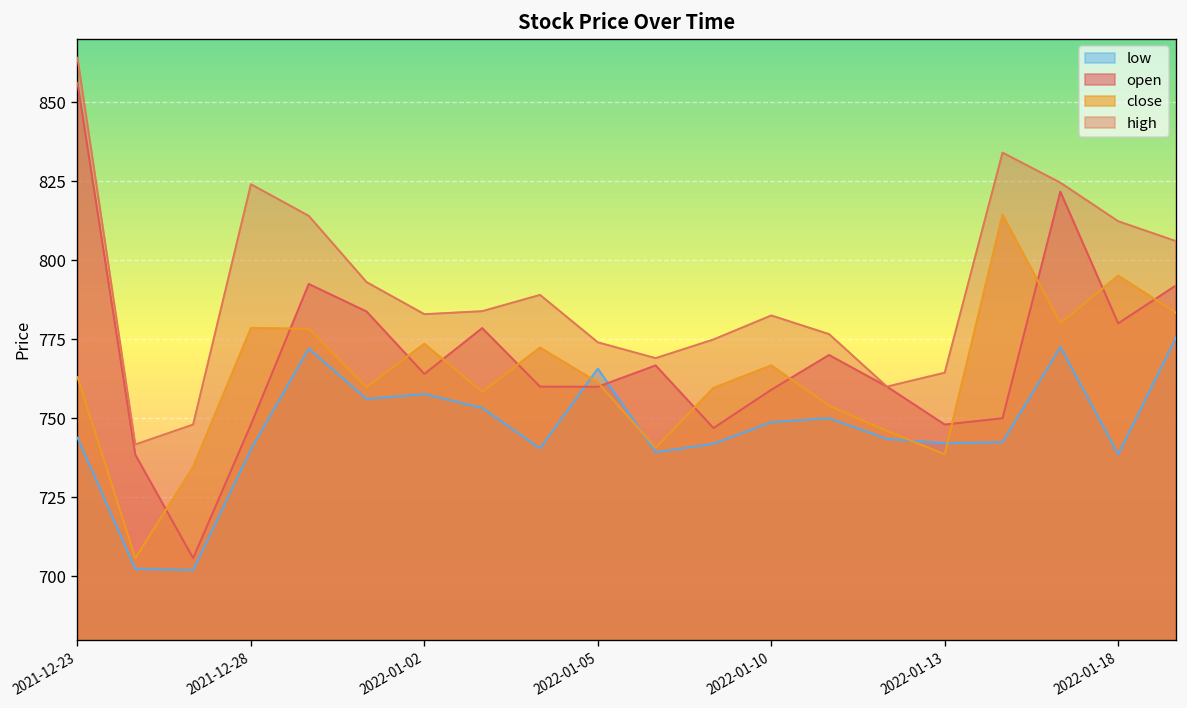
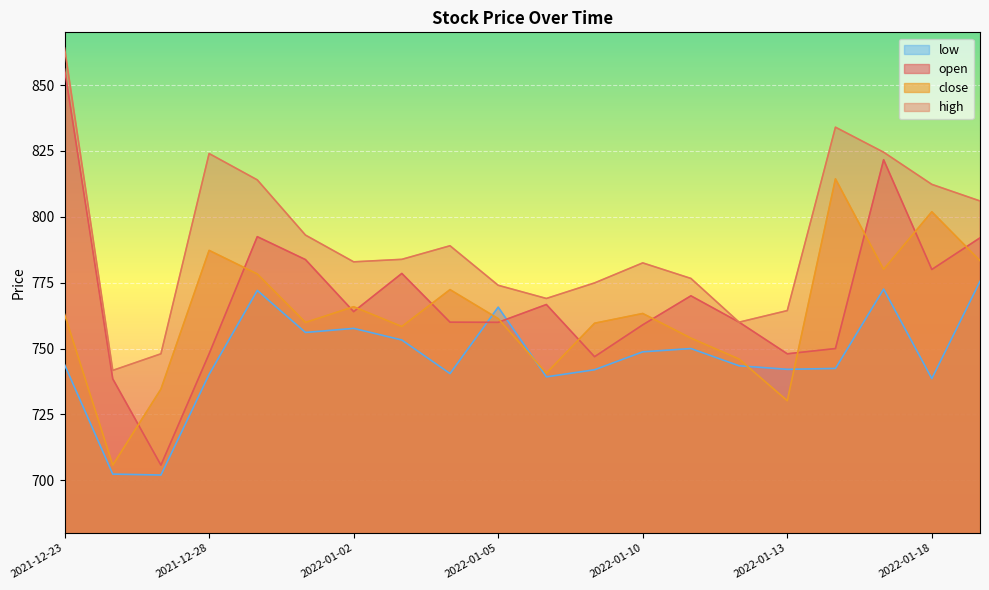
  {
    "low": {
      "2021-12-23": 744,
      "2021-12-28": 740,
      "2022-01-02": 758,
      "2022-01-05": 766,
      "2022-01-10": 749,
      "2022-01-13": 742,
      "2022-01-18": 739
    },
    "close": {
      "2021-12-23": 763,
-     "2021-12-28": 779,
-     "2022-01-02": 774,
+     "2021-12-28": 787,
+     "2022-01-02": 766,
      "2022-01-05": 761,
-     "2022-01-10": 767,
-     "2022-01-13": 739,
-     "2022-01-18": 795
+     "2022-01-10": 763,
+     "2022-01-13": 730,
+     "2022-01-18": 802
    }
  }
